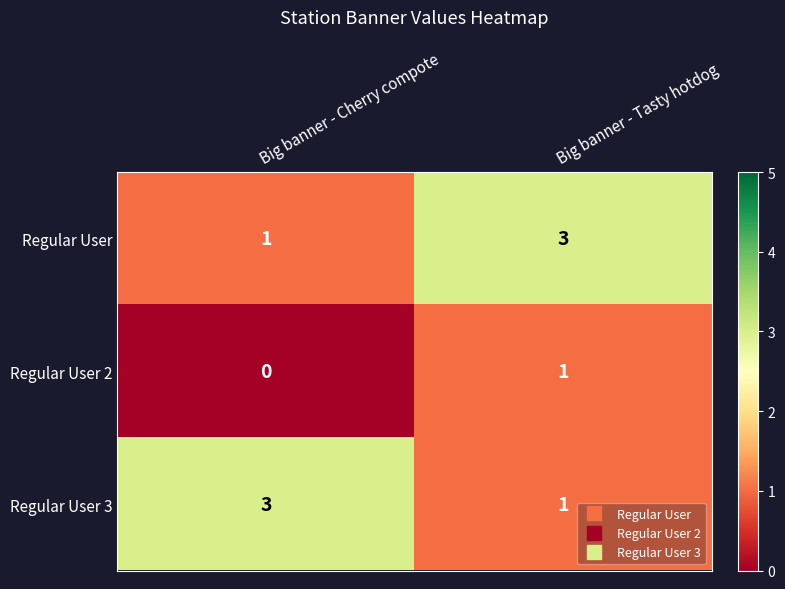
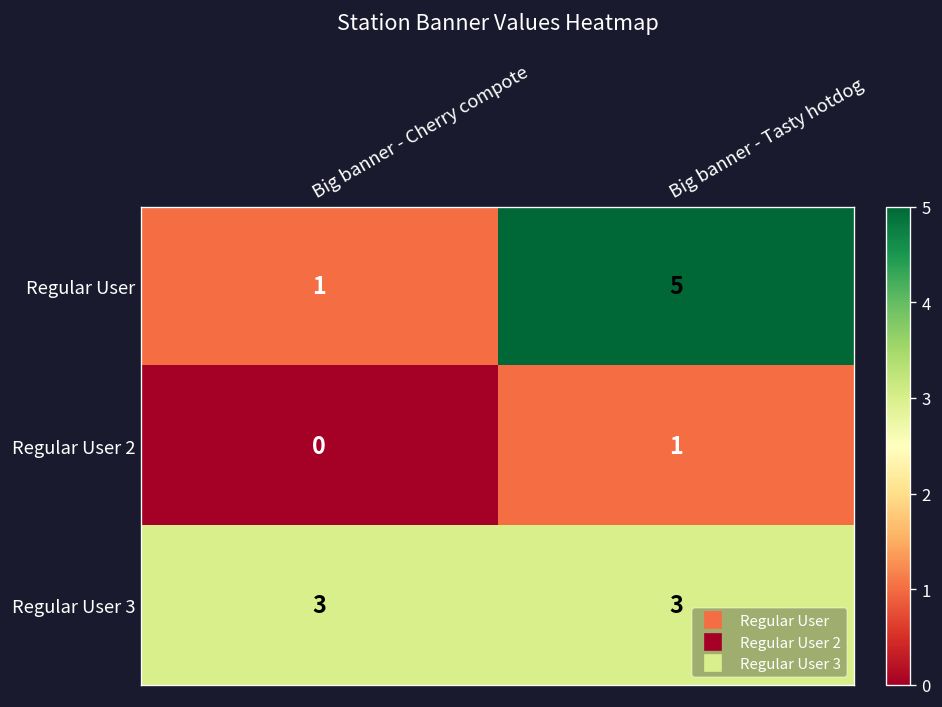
  {
    "Regular User": {
      "Big banner - Cherry compote": 1,
-     "Big banner - Tasty hotdog": 3
+     "Big banner - Tasty hotdog": 5
    },
    "Regular User 2": {
      "Big banner - Cherry compote": 0,
      "Big banner - Tasty hotdog": 1
    },
    "Regular User 3": {
      "Big banner - Cherry compote": 3,
-     "Big banner - Tasty hotdog": 1
+     "Big banner - Tasty hotdog": 3
    }
  }
